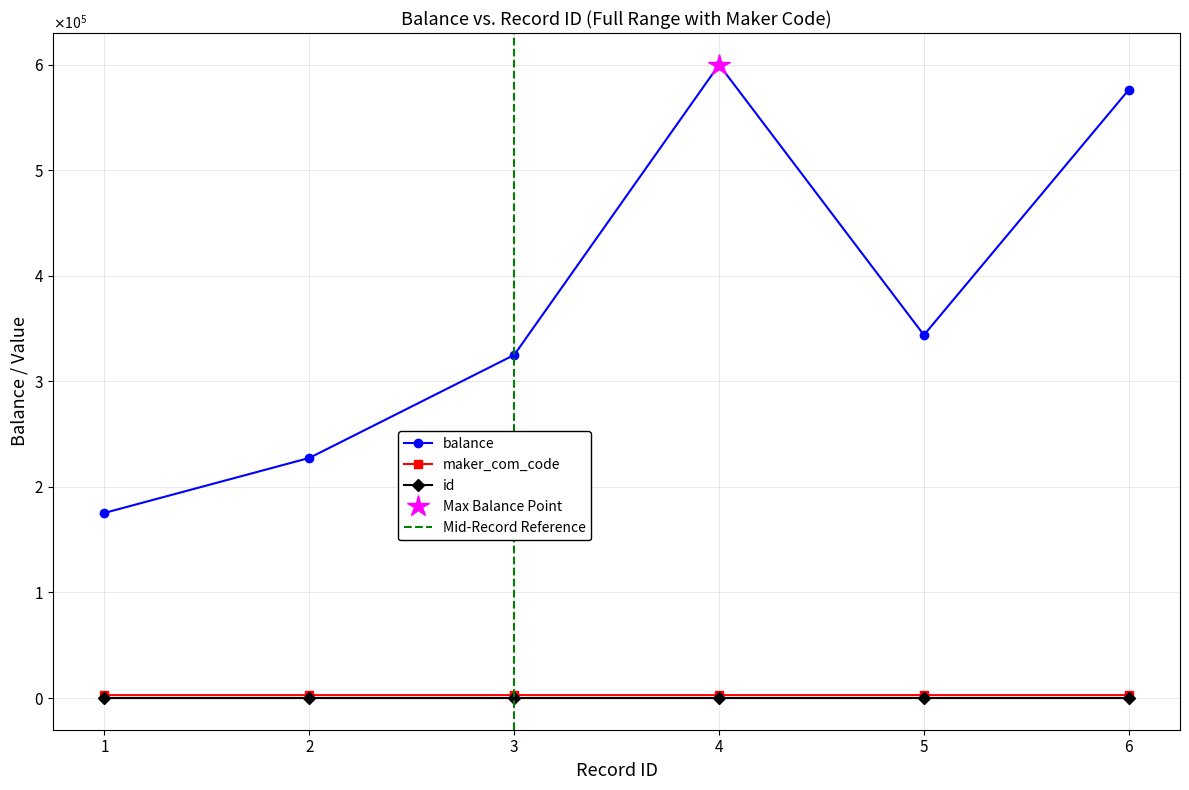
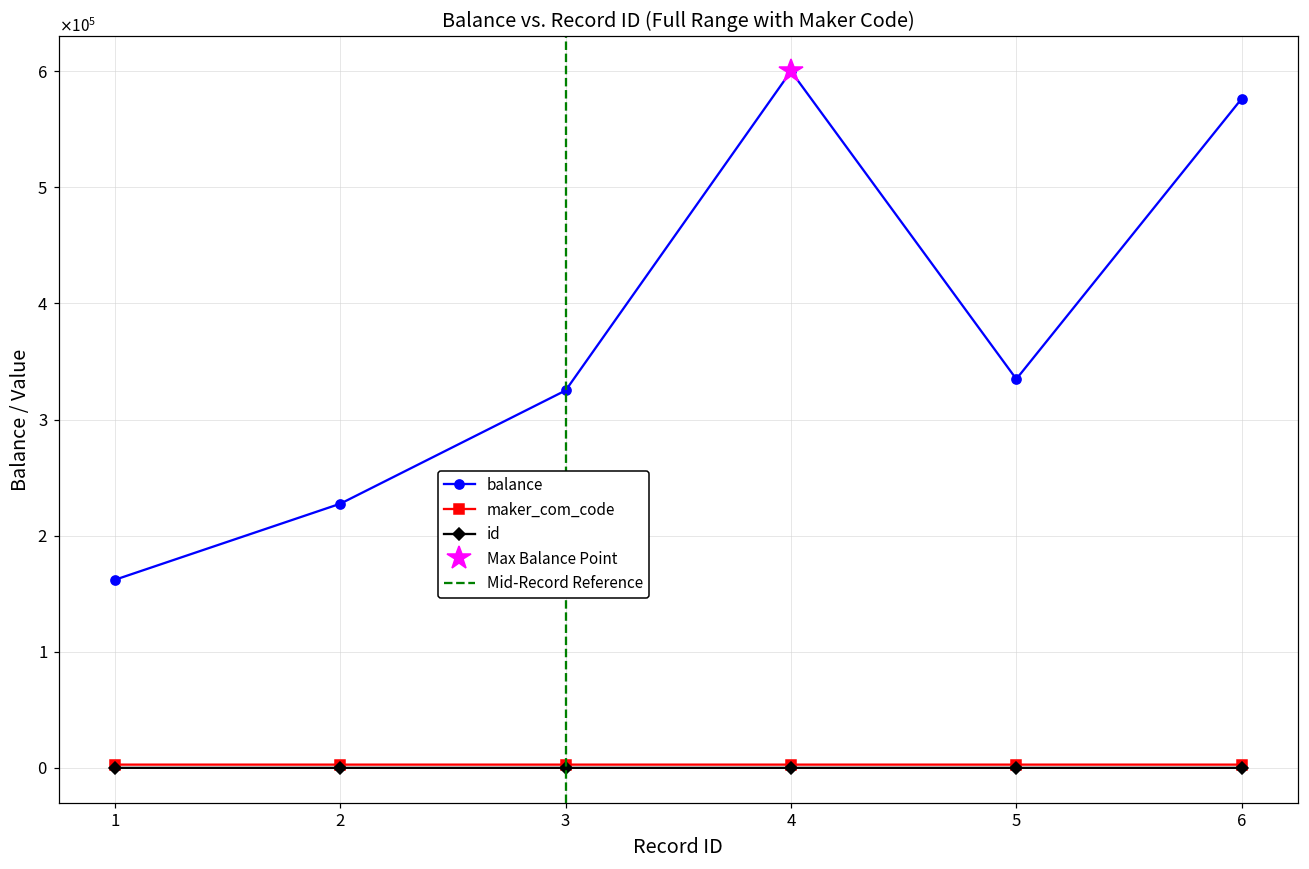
  {
    "balance": {
-     "1": 175000,
+     "1": 162000,
      "2": 227000,
      "3": 325000,
-     "5": 344000,
+     "5": 335000,
      "6": 576000
    },
    "maker_com_code": {
      "1": 3000,
      "2": 3000,
      "3": 3000,
      "4": 3000,
      "5": 3000,
      "6": 3000
    },
    "id": {
      "1": 0,
      "2": 0,
      "3": 0,
      "4": 0,
      "5": 0,
      "6": 0
    }
  }
